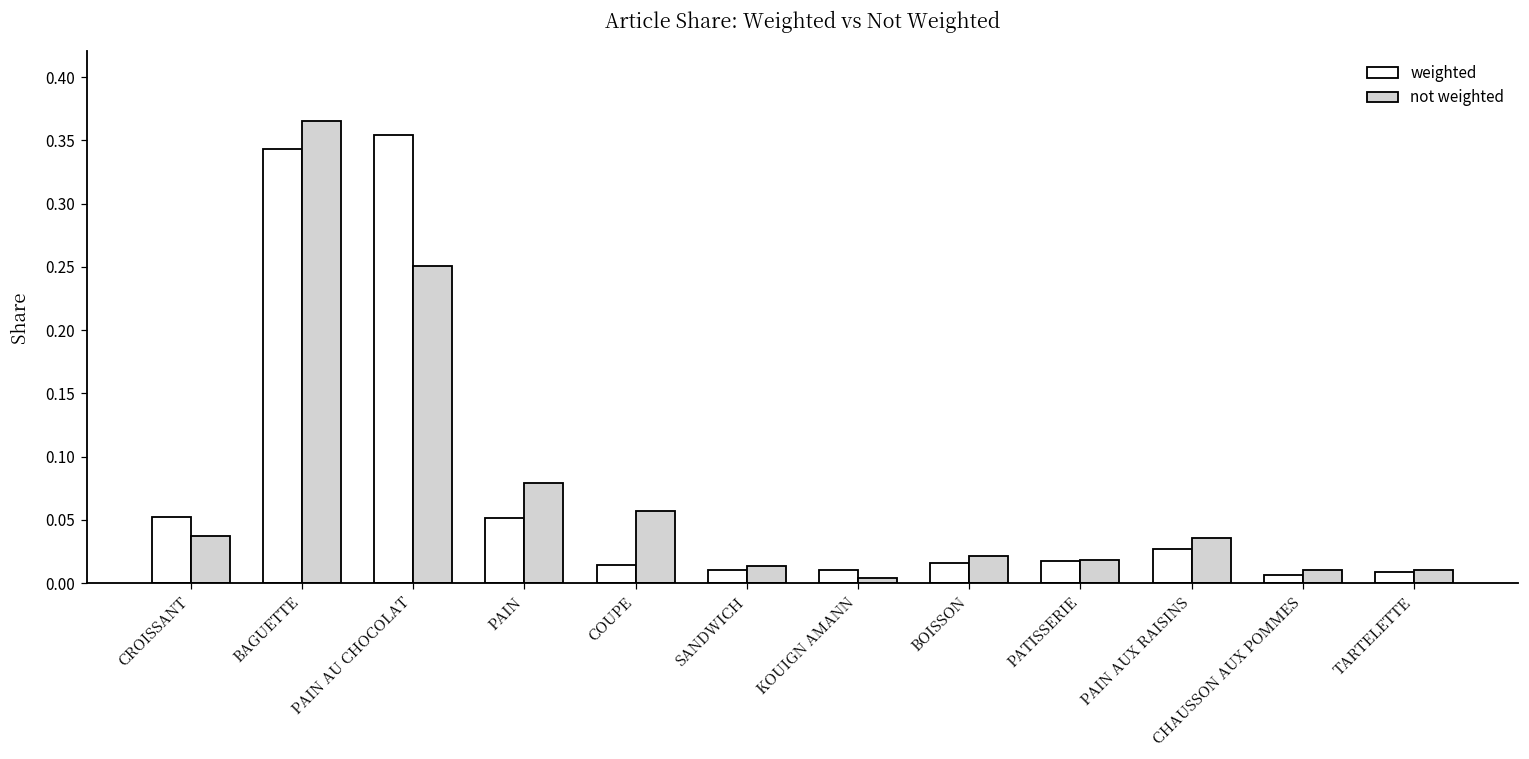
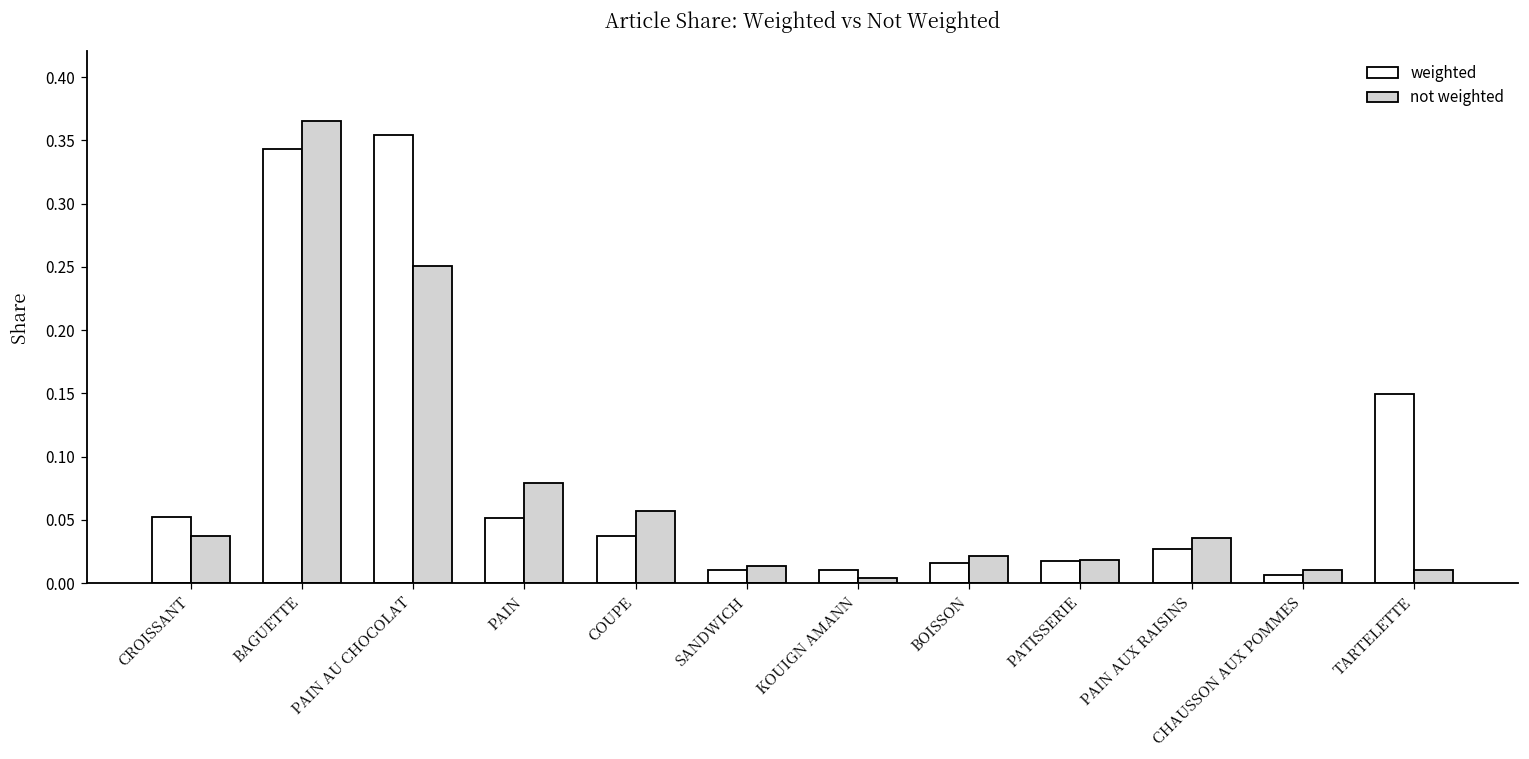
  {
    "weighted": {
      "CROISSANT": 0.053,
      "BAGUETTE": 0.343,
      "PAIN AU CHOCOLAT": 0.355,
      "PAIN": 0.052,
-     "COUPE": 0.014,
+     "COUPE": 0.037,
      "SANDWICH": 0.010,
      "KOUIGN AMANN": 0.010,
      "BOISSON": 0.016,
      "PATISSERIE": 0.017,
      "PAIN AUX RAISINS": 0.027,
      "CHAUSSON AUX POMMES": 0.007,
-     "TARTELETTE": 0.009
+     "TARTELETTE": 0.150
    },
    "not weighted": {
      "CROISSANT": 0.037,
      "BAGUETTE": 0.366,
      "PAIN AU CHOCOLAT": 0.250,
      "PAIN": 0.079,
      "COUPE": 0.057,
      "SANDWICH": 0.014,
      "KOUIGN AMANN": 0.004,
      "BOISSON": 0.021,
      "PATISSERIE": 0.019,
      "PAIN AUX RAISINS": 0.036,
      "CHAUSSON AUX POMMES": 0.010,
      "TARTELETTE": 0.010
    }
  }
